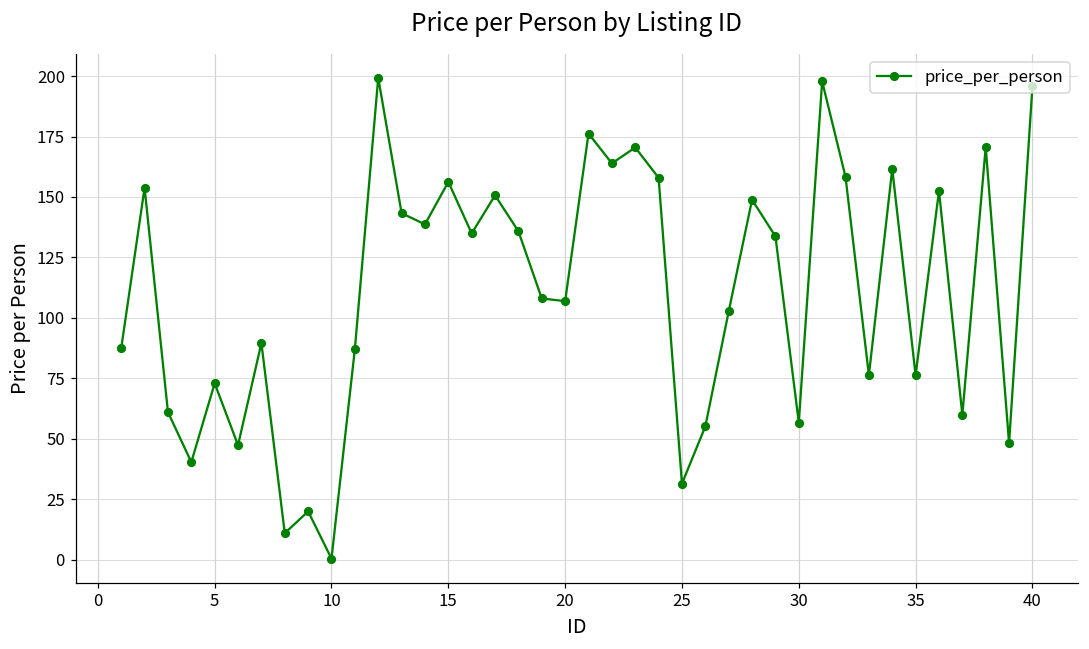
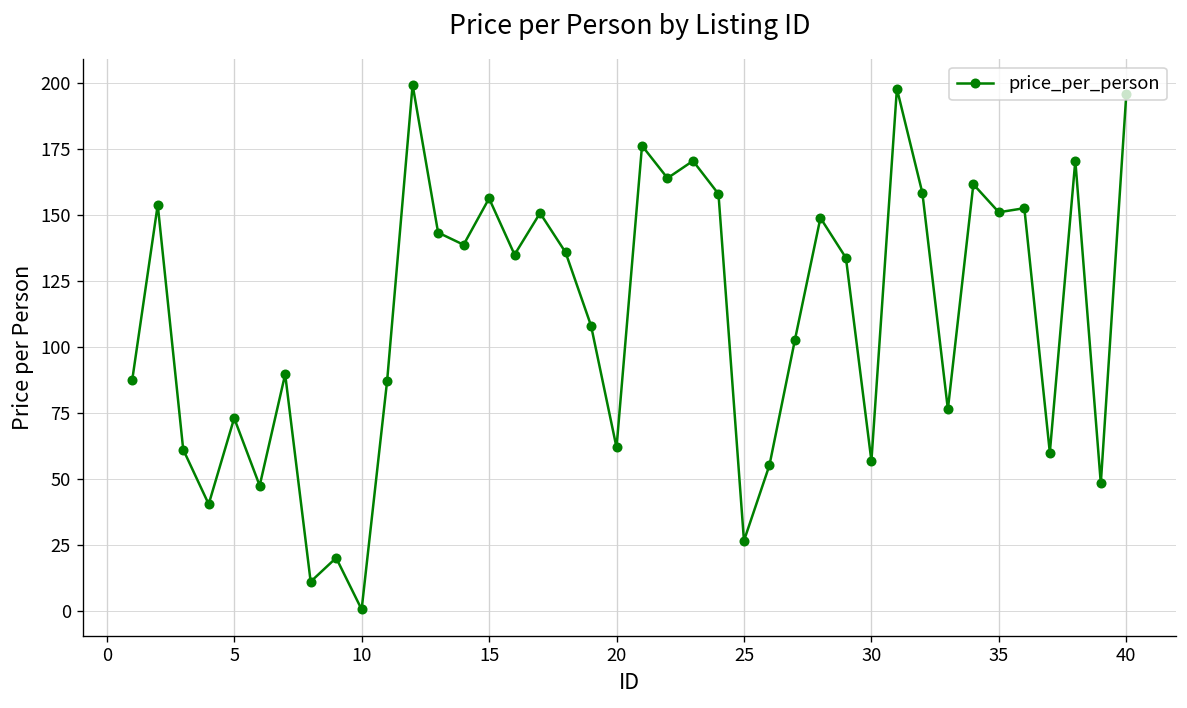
  {
    "5": 73,
    "10": 0,
    "15": 156,
-   "20": 107,
-   "25": 31,
+   "20": 62,
+   "25": 26,
    "30": 57,
-   "35": 76
+   "35": 151
  }
